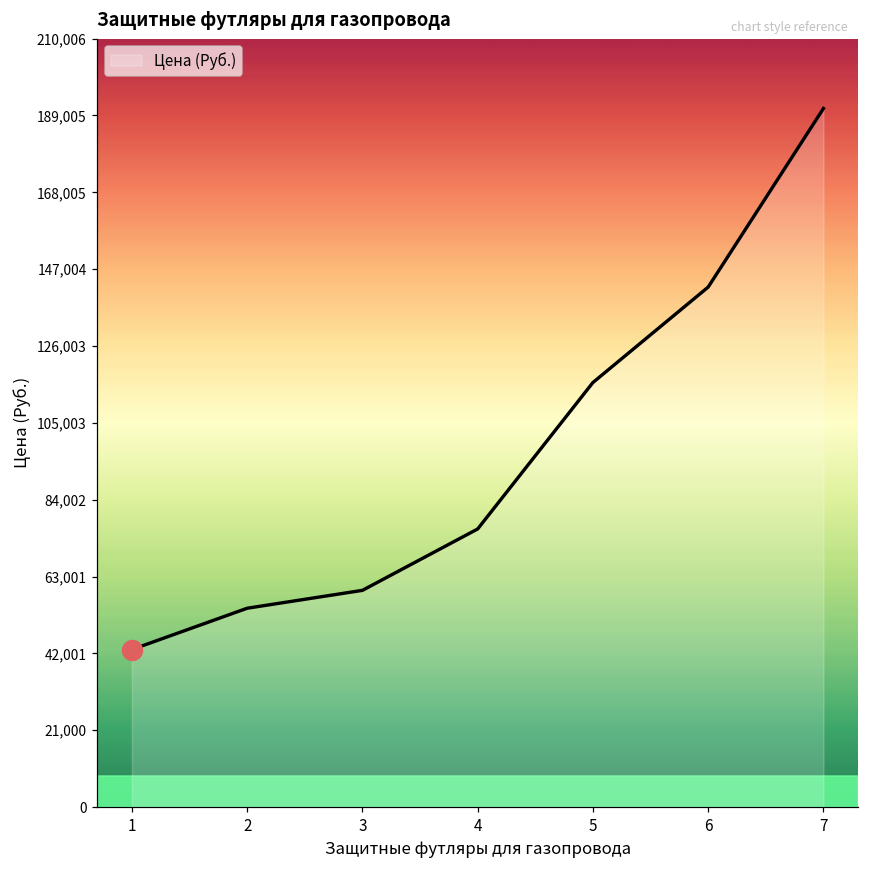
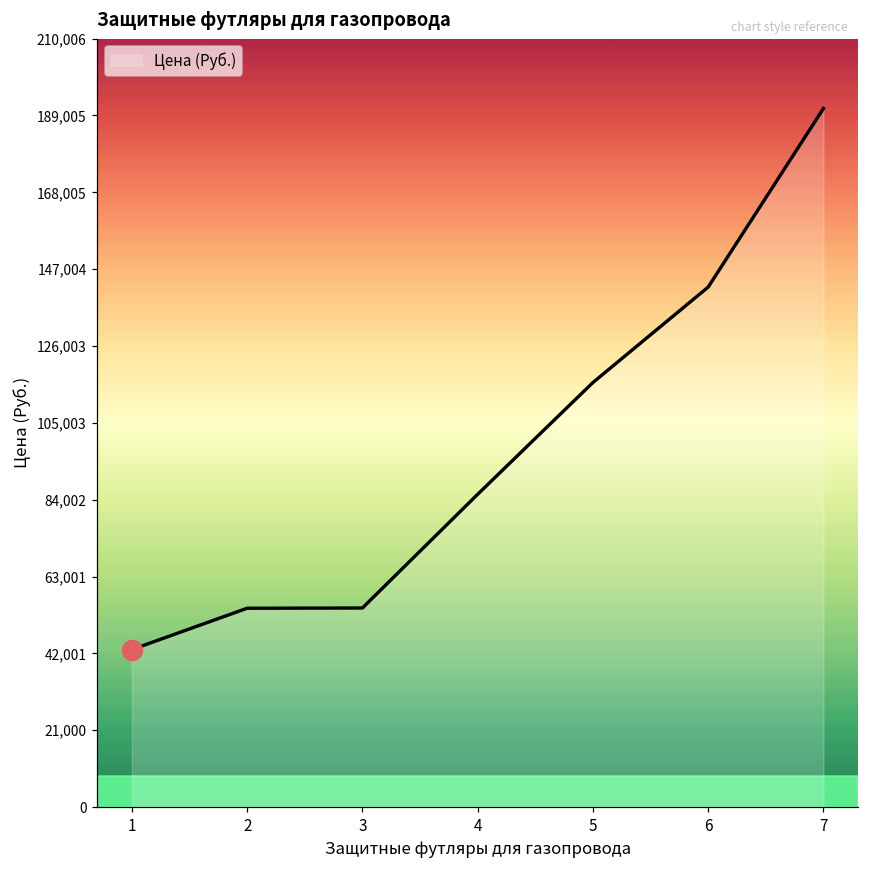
  {
    "Цена (Руб.)": {
      "2": "54,000",
-     "3": "59,000",
-     "4": "76,000",
+     "3": "54,000",
+     "4": "85,000",
      "5": "116,000",
      "6": "142,000",
      "7": "191,000"
    }
  }
